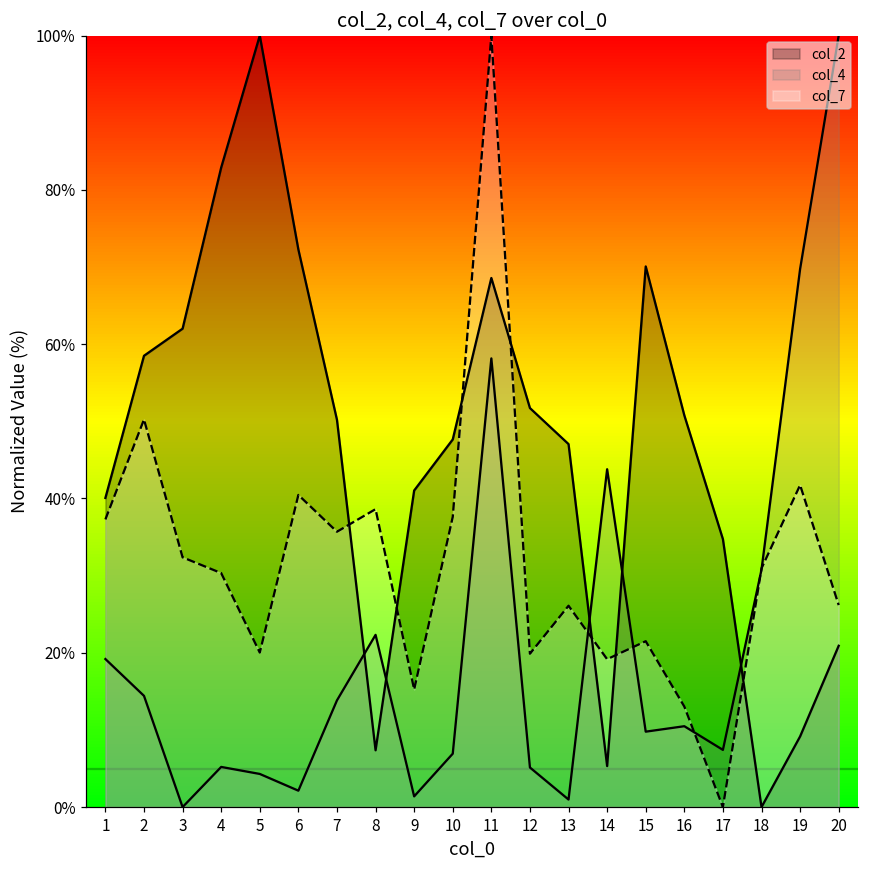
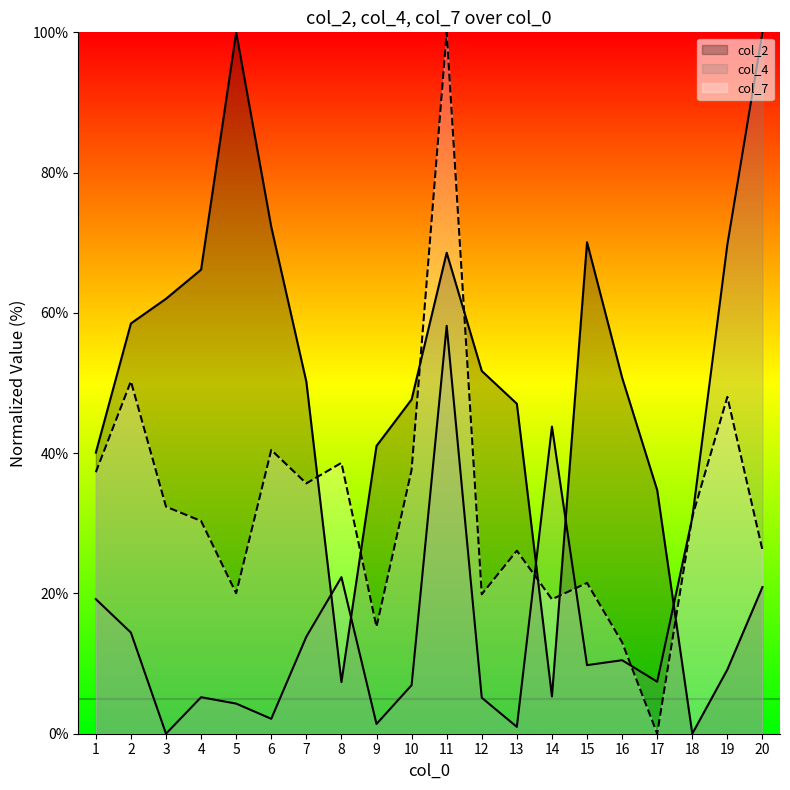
  {
    "col_2": {
      "1": "40%",
      "2": "58%",
      "3": "62%",
-     "4": "83%",
+     "4": "66%",
      "5": "100%",
      "6": "72%",
      "7": "50%",
      "8": "7%",
      "9": "41%",
      "10": "48%",
      "11": "69%",
      "12": "52%",
      "13": "47%",
      "14": "5%",
      "15": "70%",
      "16": "51%",
      "17": "35%",
      "18": "0%",
      "19": "9%",
      "20": "21%"
    },
    "col_4": {
      "1": "19%",
      "2": "14%",
      "3": "0%",
      "4": "5%",
      "5": "4%",
      "6": "2%",
      "7": "14%",
      "8": "22%",
      "9": "1%",
      "10": "7%",
      "11": "58%",
      "12": "5%",
      "13": "1%",
      "14": "44%",
      "15": "10%",
      "16": "10%",
      "17": "7%",
      "19": "70%",
      "20": "100%"
    },
    "col_7": {
      "1": "37%",
      "2": "50%",
      "3": "32%",
      "4": "30%",
      "5": "20%",
      "6": "40%",
      "7": "36%",
      "8": "39%",
      "9": "15%",
      "10": "38%",
      "11": "100%",
      "12": "20%",
      "13": "26%",
      "14": "19%",
      "15": "22%",
      "16": "13%",
      "17": "0%",
-     "19": "42%",
+     "19": "48%",
      "20": "26%"
    }
  }
